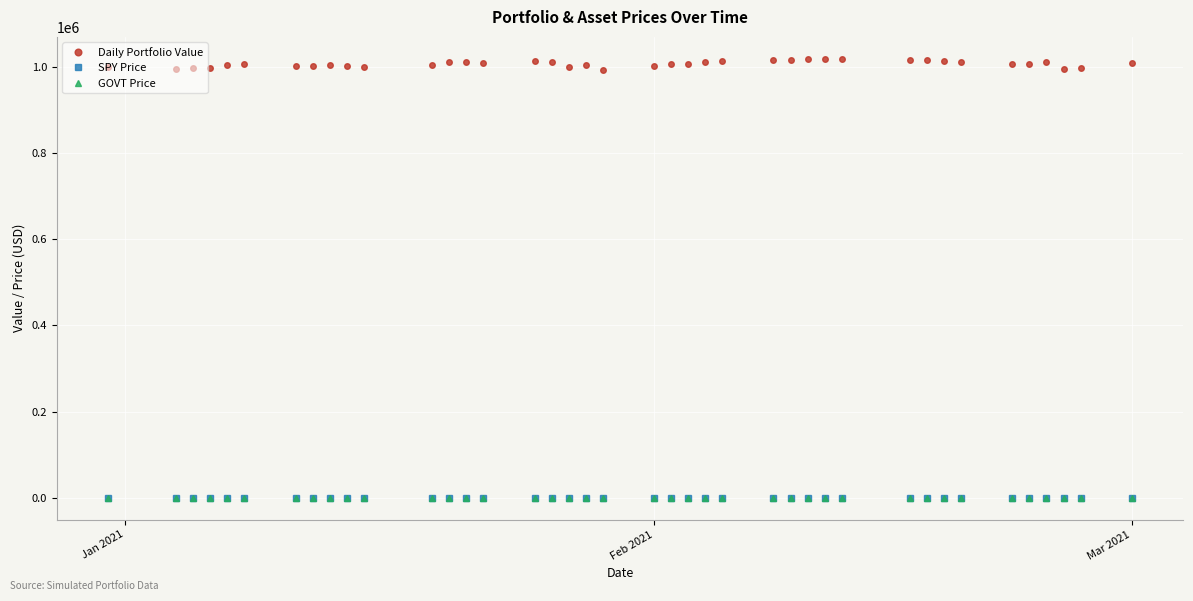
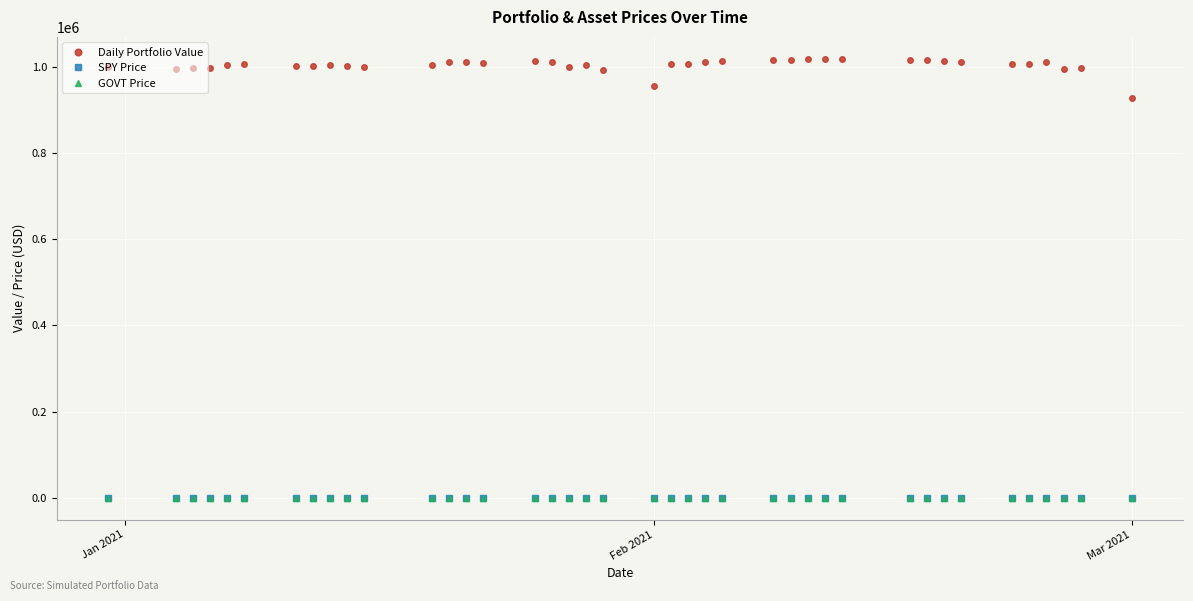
  {
    "Daily Portfolio Value": {
-     "Feb 2021": 1000000,
-     "Mar 2021": 1010000
+     "Feb 2021": 960000,
+     "Mar 2021": 930000
    },
    "GOVT Price": {
      "Feb 2021": 0,
      "Mar 2021": 0
    }
  }
